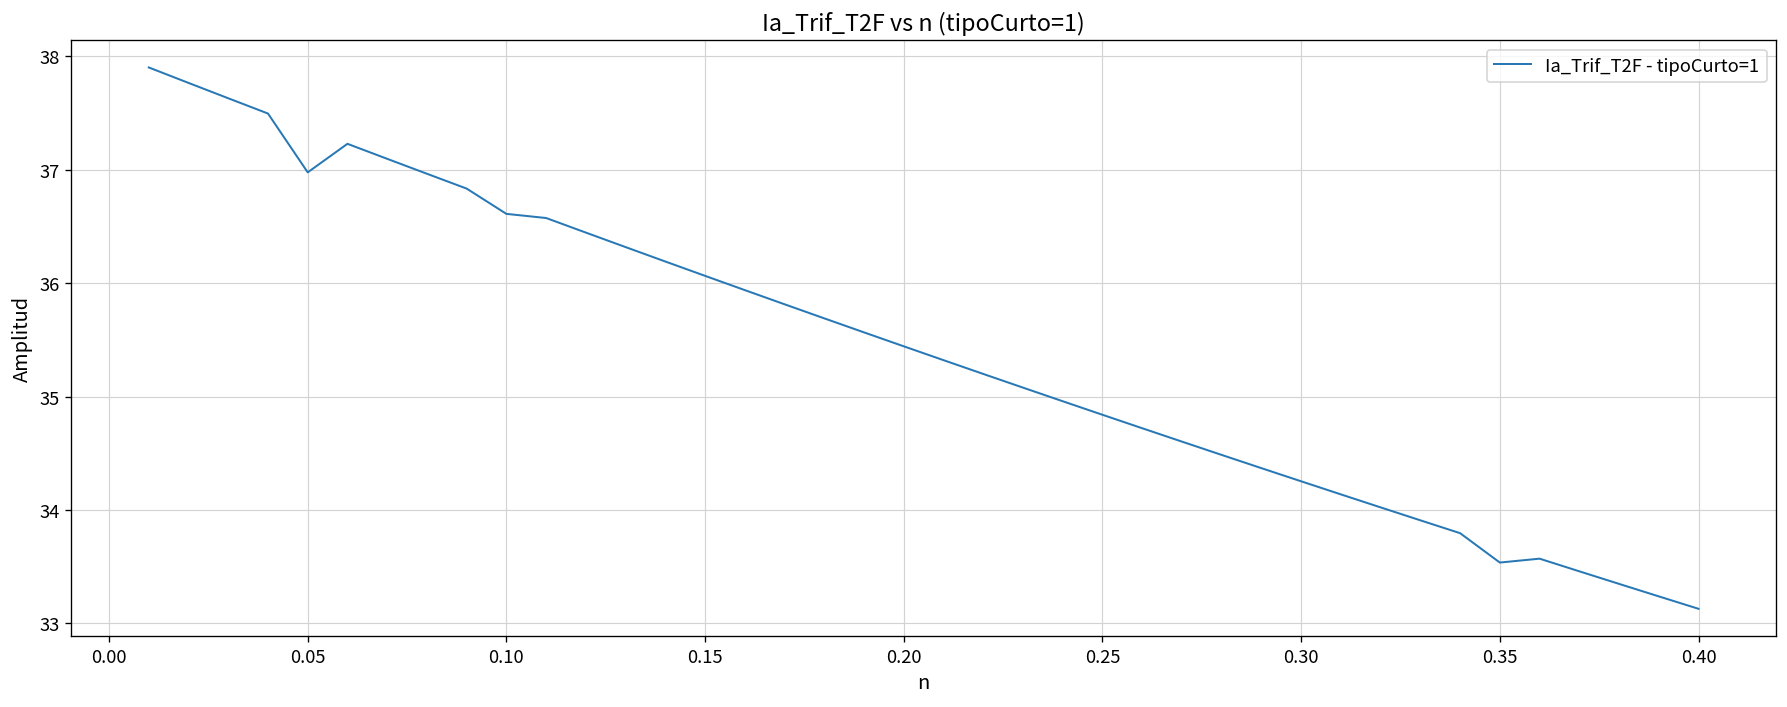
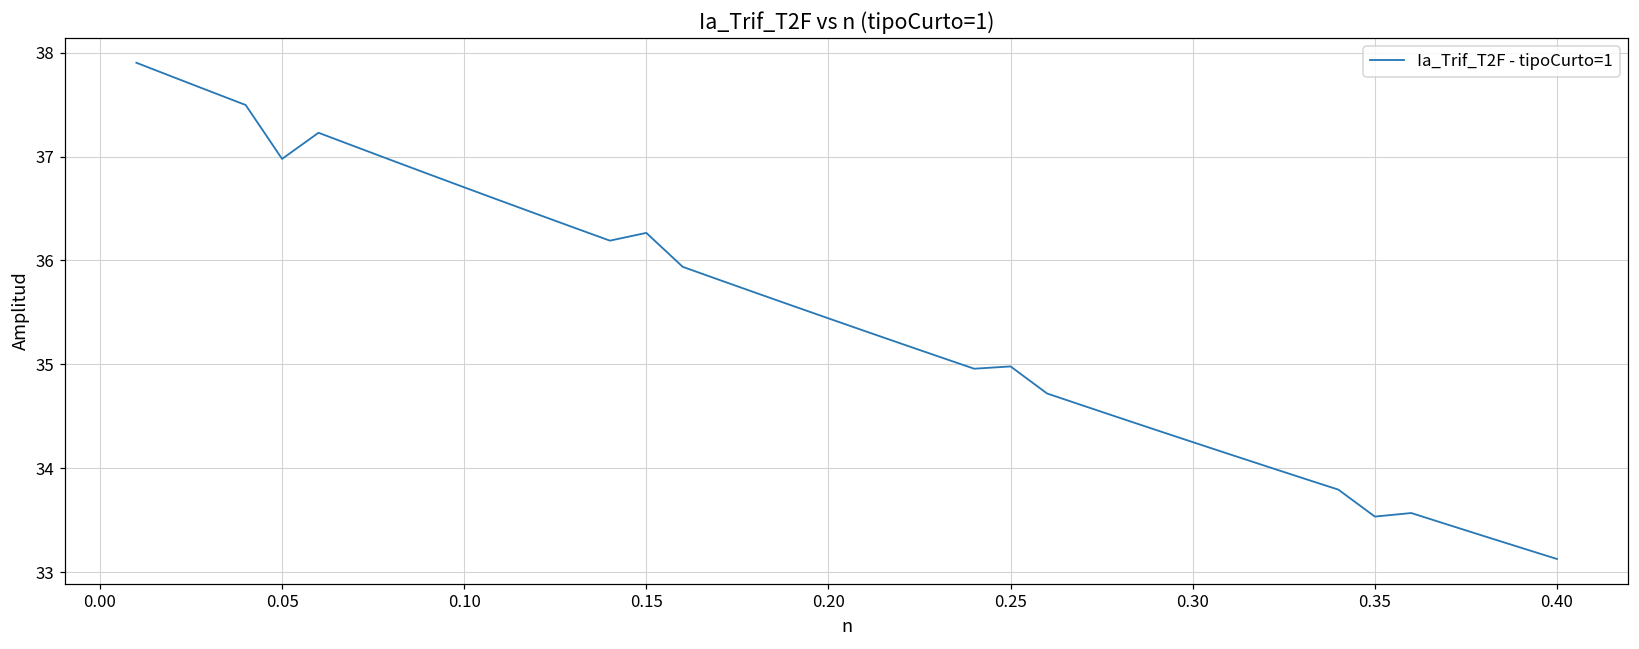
  {
    "0.05": 37.0,
-   "0.10": 36.6,
-   "0.15": 36.1,
+   "0.10": 36.7,
+   "0.15": 36.3,
    "0.20": 35.4,
-   "0.25": 34.8,
+   "0.25": 35.0,
    "0.30": 34.3,
    "0.35": 33.5,
    "0.40": 33.1
  }
